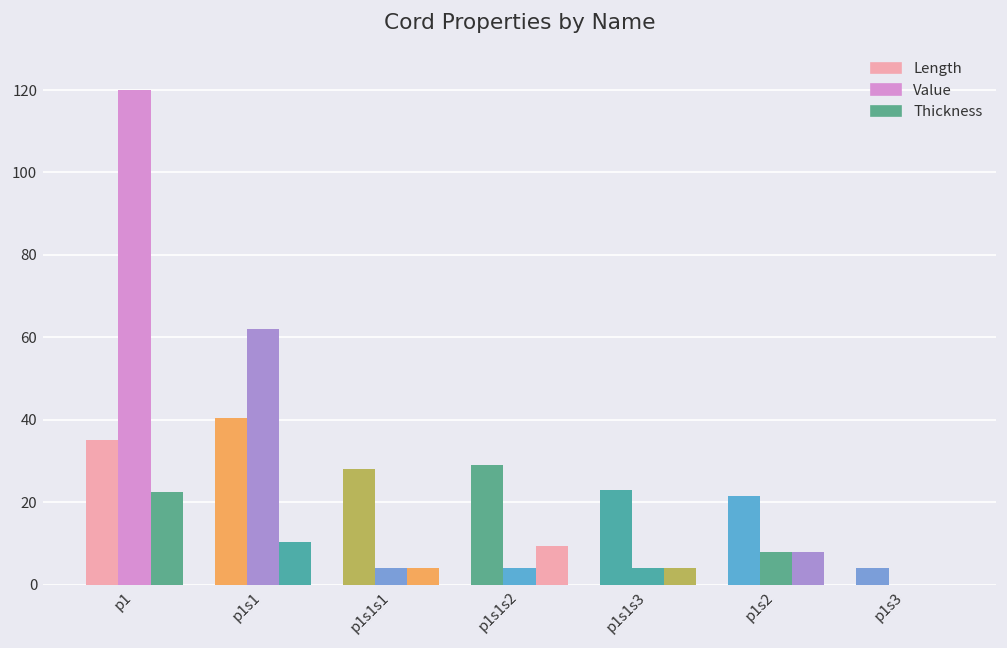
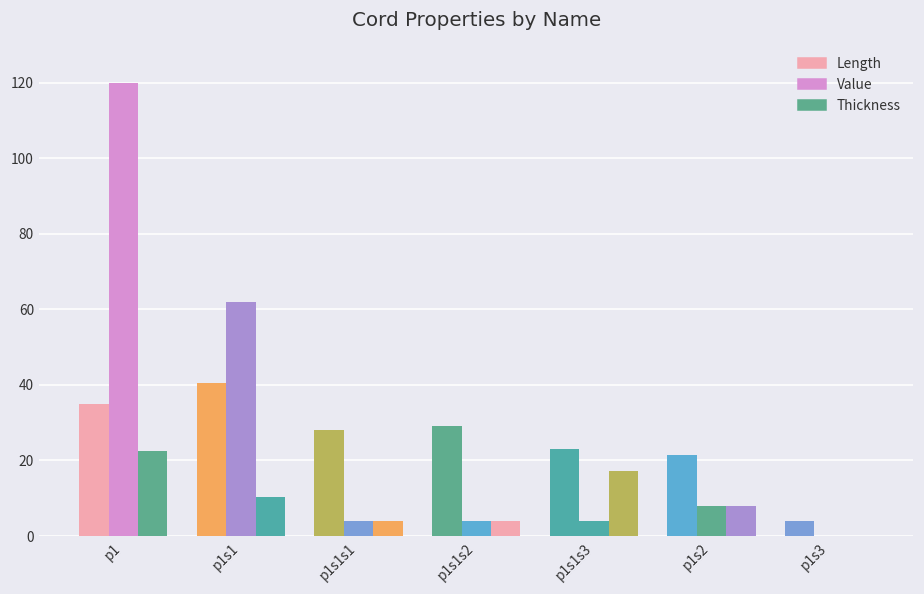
  {
    "Thickness": {
      "p1": 23,
      "p1s1": 10,
      "p1s1s1": 4,
-     "p1s1s2": 9,
-     "p1s1s3": 4,
+     "p1s1s2": 4,
+     "p1s1s3": 17,
      "p1s2": 8,
      "p1s3": 0
    }
  }
